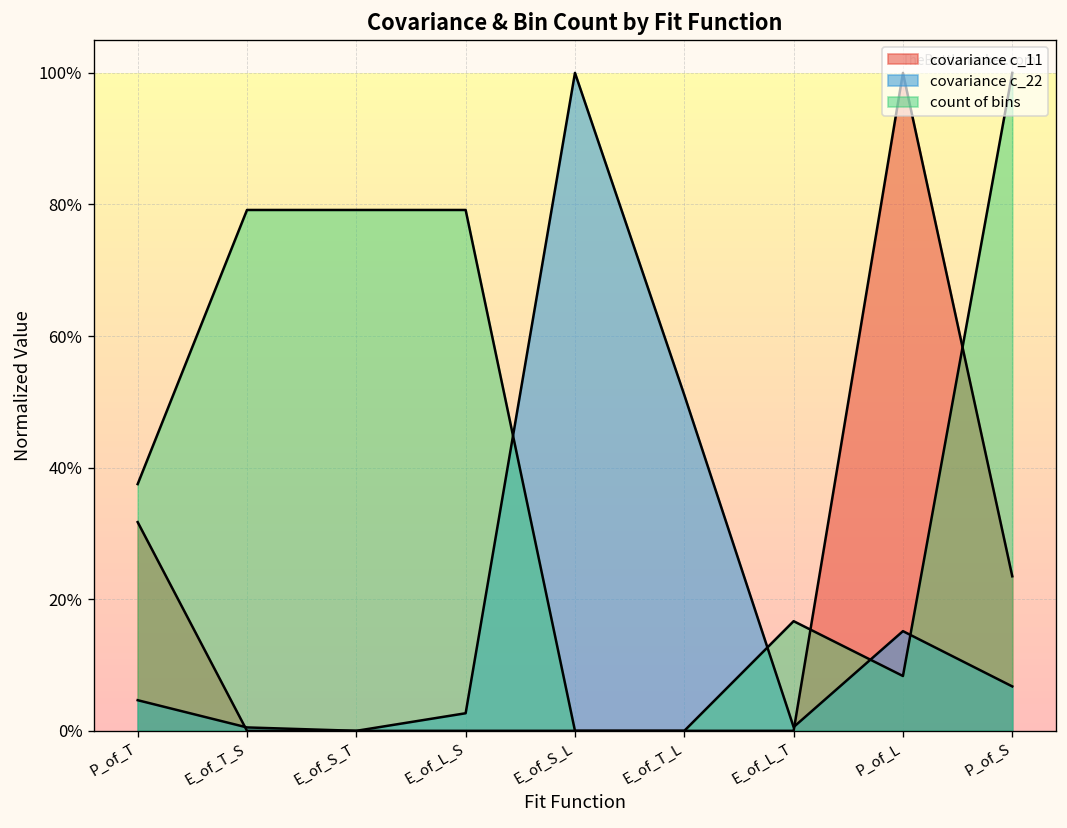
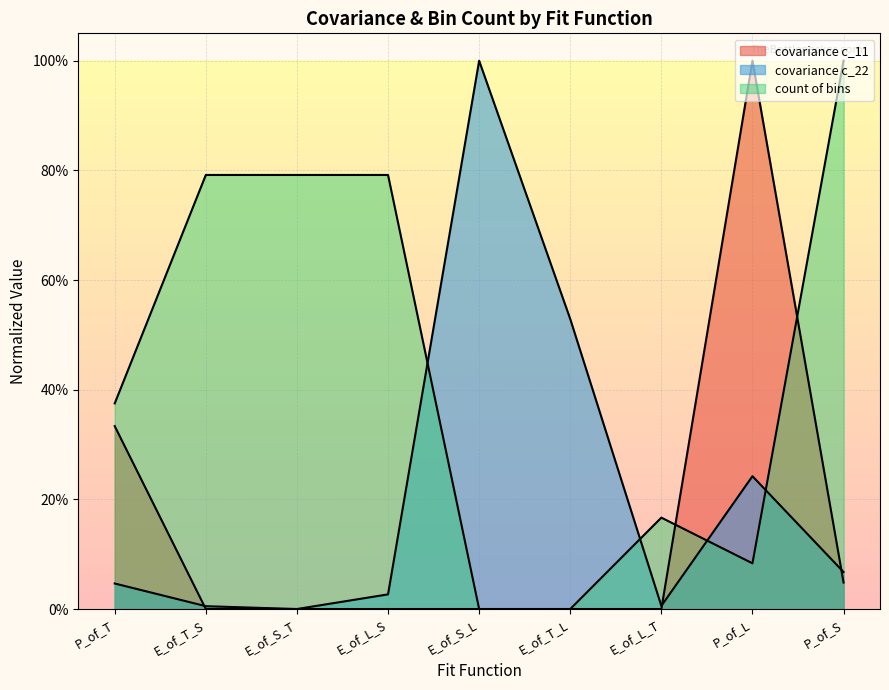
  {
    "covariance c_11": {
-     "P_of_T": "32%",
+     "P_of_T": "33%",
      "E_of_T_S": "0%",
      "E_of_L_S": "0%",
      "E_of_L_T": "0%",
-     "P_of_S": "23%"
+     "P_of_S": "5%"
    },
    "covariance c_22": {
      "P_of_T": "5%",
      "E_of_T_S": "1%",
      "E_of_L_S": "3%",
      "E_of_S_L": "100%",
-     "E_of_T_L": "51%",
+     "E_of_T_L": "53%",
      "E_of_L_T": "1%",
-     "P_of_L": "15%",
+     "P_of_L": "24%",
      "P_of_S": "7%"
    },
    "count of bins": {
      "P_of_T": "38%",
      "E_of_T_S": "79%",
      "E_of_S_T": "79%",
      "E_of_L_S": "79%",
      "E_of_L_T": "17%",
      "P_of_L": "8%"
    }
  }
